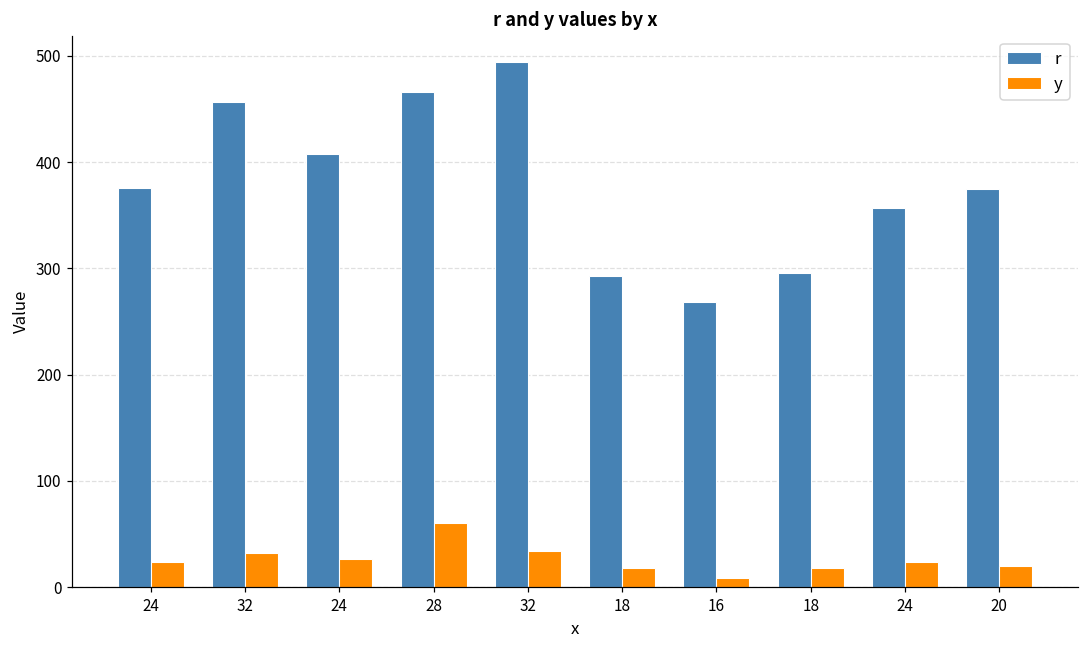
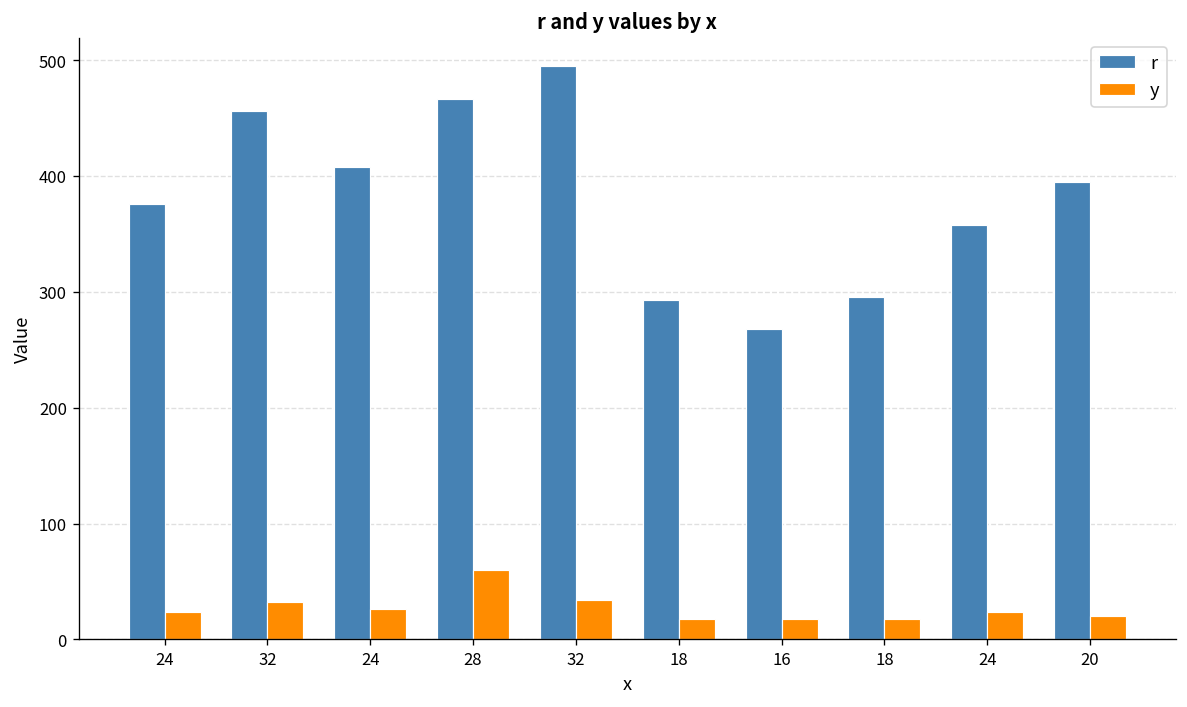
  {
    "r": {
      "28": 470,
      "16": 270,
-     "20": 370
+     "20": 390
    },
    "y": {
      "28": 60,
-     "16": 10,
+     "16": 20,
      "20": 20
    }
  }
